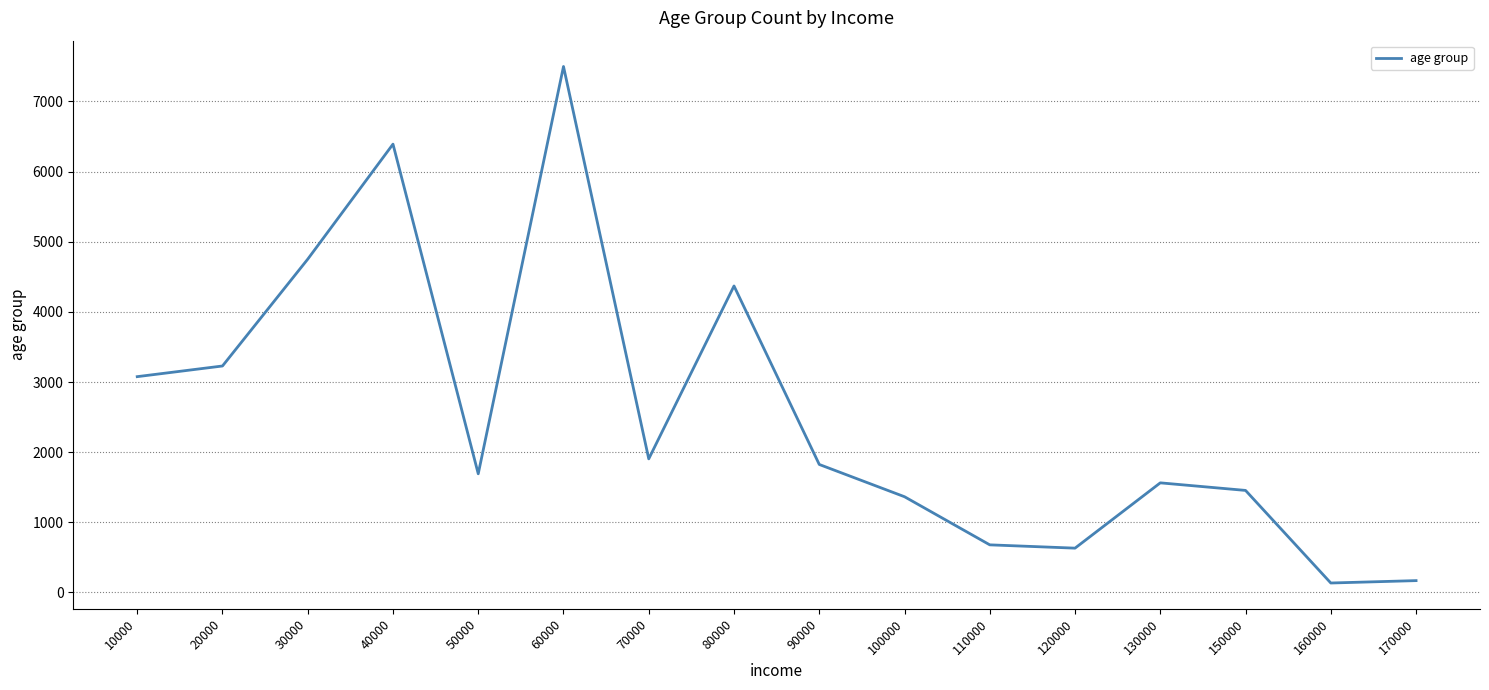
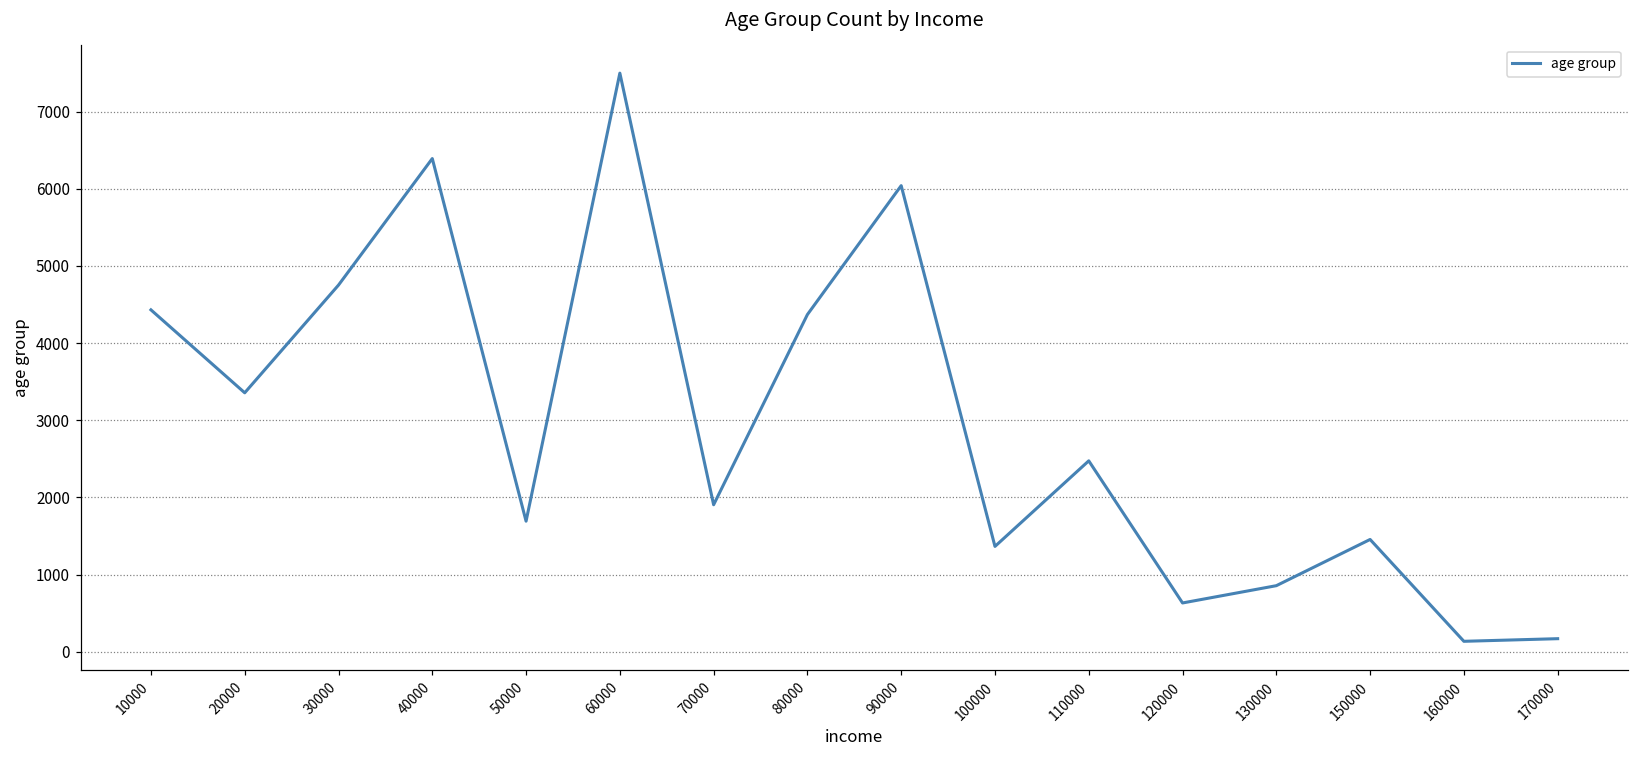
  {
-   "10000": 3100,
-   "20000": 3200,
+   "10000": 4400,
+   "20000": 3400,
    "30000": 4800,
    "40000": 6400,
    "50000": 1700,
    "60000": 7500,
    "70000": 1900,
    "80000": 4400,
-   "90000": 1800,
+   "90000": 6000,
    "100000": 1400,
-   "110000": 700,
+   "110000": 2500,
    "120000": 600,
-   "130000": 1600,
+   "130000": 900,
    "150000": 1500,
    "160000": 100,
    "170000": 200
  }
